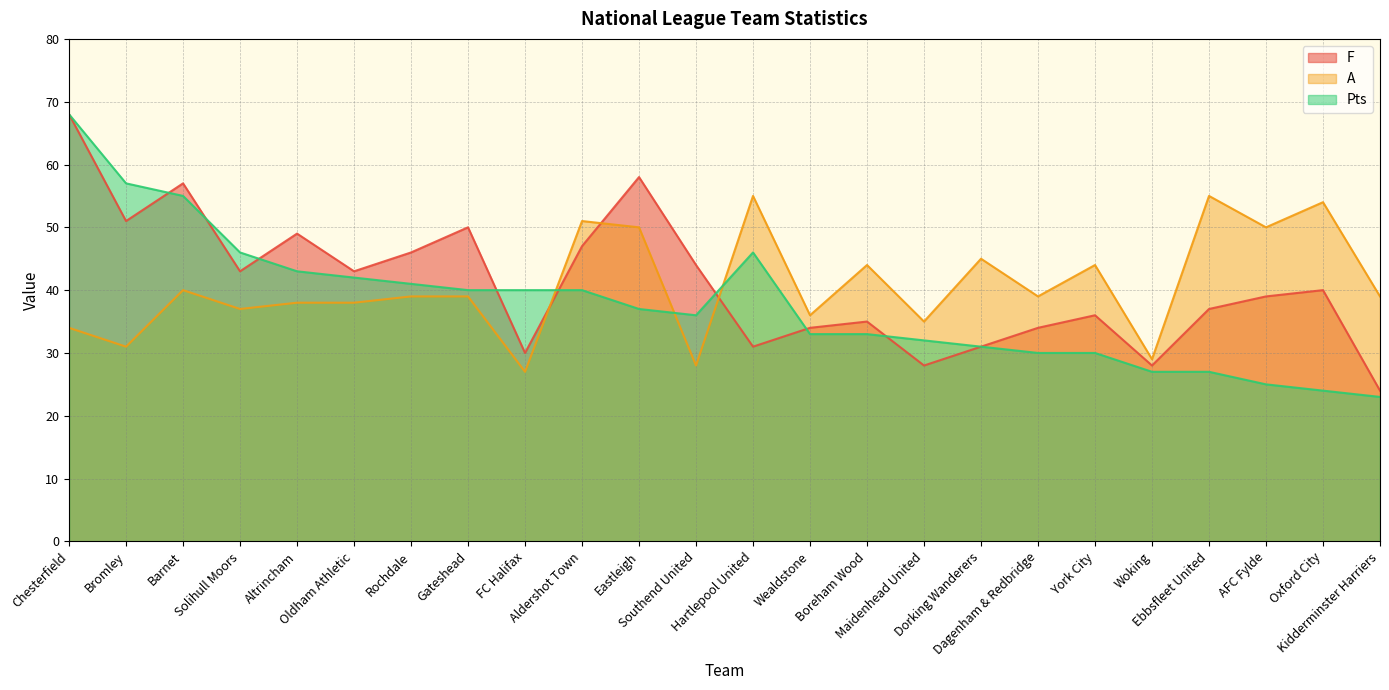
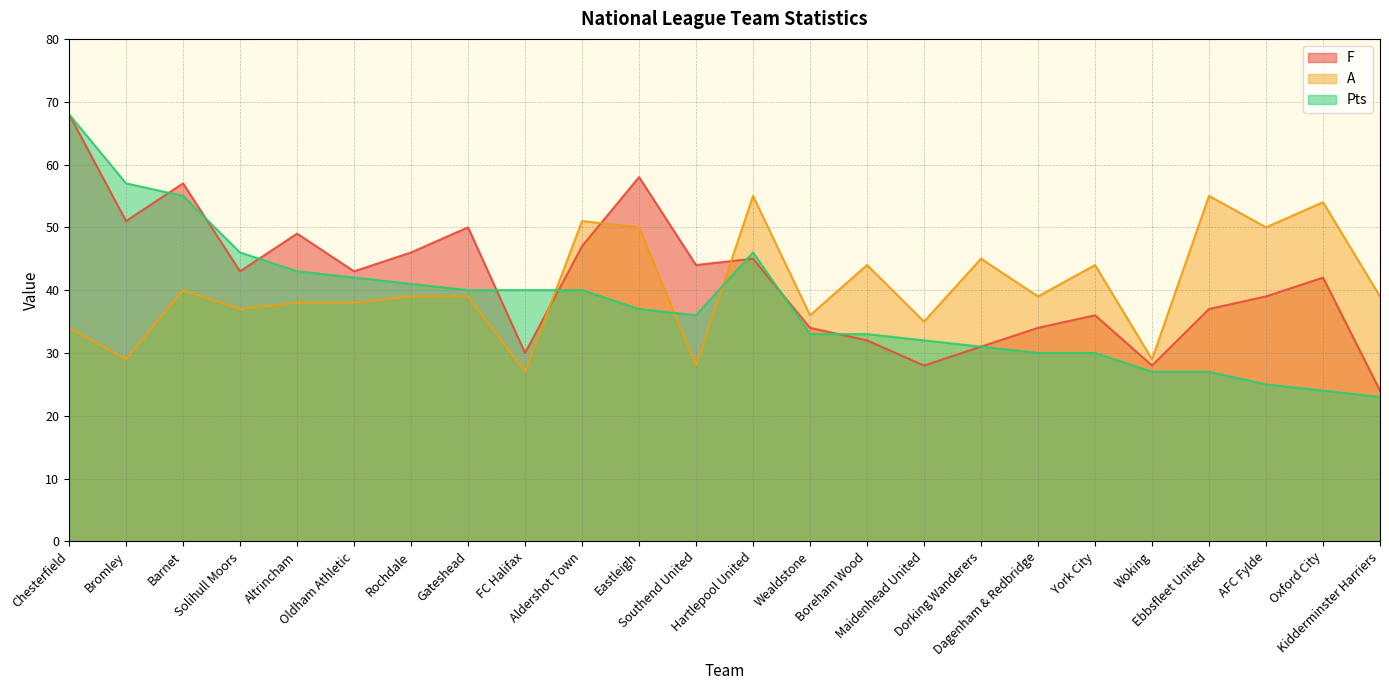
  {
    "F": {
      "Bromley": 51,
      "Barnet": 57,
      "Solihull Moors": 43,
      "Altrincham": 49,
      "Oldham Athletic": 43,
      "Rochdale": 46,
      "Gateshead": 50,
      "FC Halifax": 30,
      "Aldershot Town": 47,
      "Eastleigh": 58,
      "Southend United": 44,
-     "Hartlepool United": 31,
+     "Hartlepool United": 45,
      "Wealdstone": 34,
-     "Boreham Wood": 35,
+     "Boreham Wood": 32,
      "Maidenhead United": 28,
      "Dagenham & Redbridge": 34,
      "York City": 36,
      "Woking": 28,
      "Ebbsfleet United": 37,
      "AFC Fylde": 39,
-     "Oxford City": 40,
+     "Oxford City": 42,
      "Kidderminster Harriers": 24
    },
    "A": {
      "Chesterfield": 34,
-     "Bromley": 31,
+     "Bromley": 29,
      "Barnet": 40,
      "Solihull Moors": 37,
      "Altrincham": 38,
      "Oldham Athletic": 38,
      "Rochdale": 39,
      "Gateshead": 39,
      "FC Halifax": 27,
      "Aldershot Town": 51,
      "Eastleigh": 50,
      "Southend United": 28,
      "Hartlepool United": 55,
      "Wealdstone": 36,
      "Boreham Wood": 44,
      "Maidenhead United": 35,
      "Dorking Wanderers": 45,
      "Dagenham & Redbridge": 39,
      "York City": 44,
      "Woking": 29,
      "Ebbsfleet United": 55,
      "AFC Fylde": 50,
      "Oxford City": 54,
      "Kidderminster Harriers": 39
    },
    "Pts": {
      "Bromley": 57,
      "Barnet": 55,
      "Solihull Moors": 46,
      "Altrincham": 43,
      "Oldham Athletic": 42,
      "Rochdale": 41,
      "Gateshead": 40,
      "FC Halifax": 40,
      "Aldershot Town": 40,
      "Eastleigh": 37,
      "Southend United": 36,
      "Hartlepool United": 46,
      "Wealdstone": 33,
      "Boreham Wood": 33,
      "Maidenhead United": 32,
      "Dagenham & Redbridge": 30,
      "York City": 30,
      "Woking": 27,
      "Ebbsfleet United": 27,
      "AFC Fylde": 25,
      "Oxford City": 24,
      "Kidderminster Harriers": 23
    }
  }
